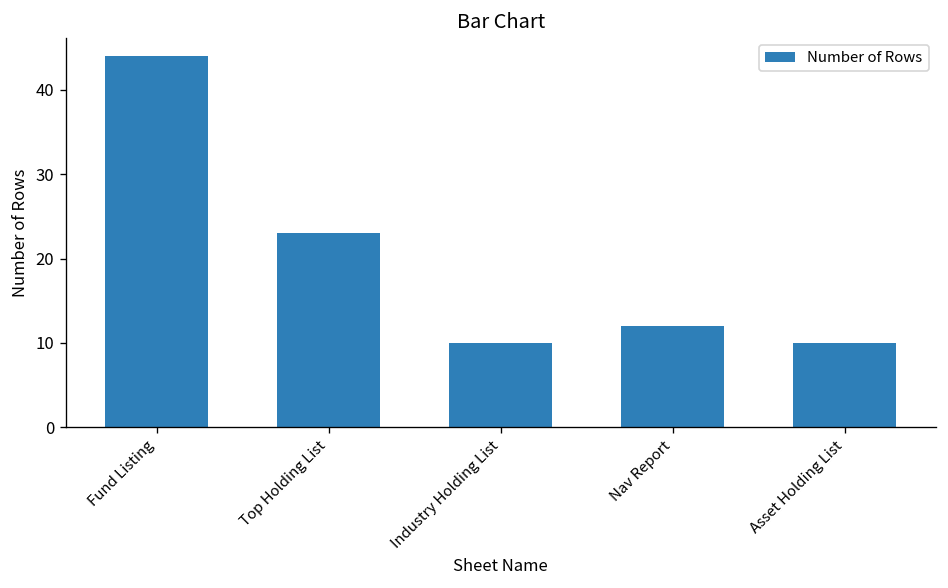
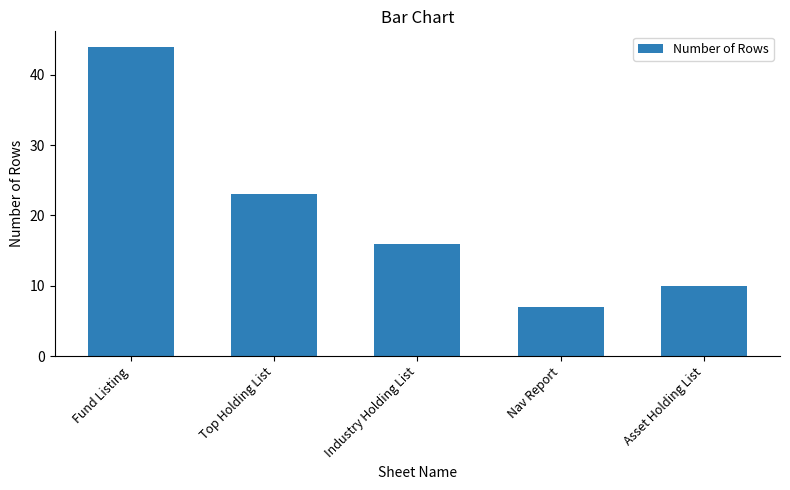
  {
    "Fund Listing": 44,
    "Top Holding List": 23,
-   "Industry Holding List": 10,
-   "Nav Report": 12,
+   "Industry Holding List": 16,
+   "Nav Report": 7,
    "Asset Holding List": 10
  }
